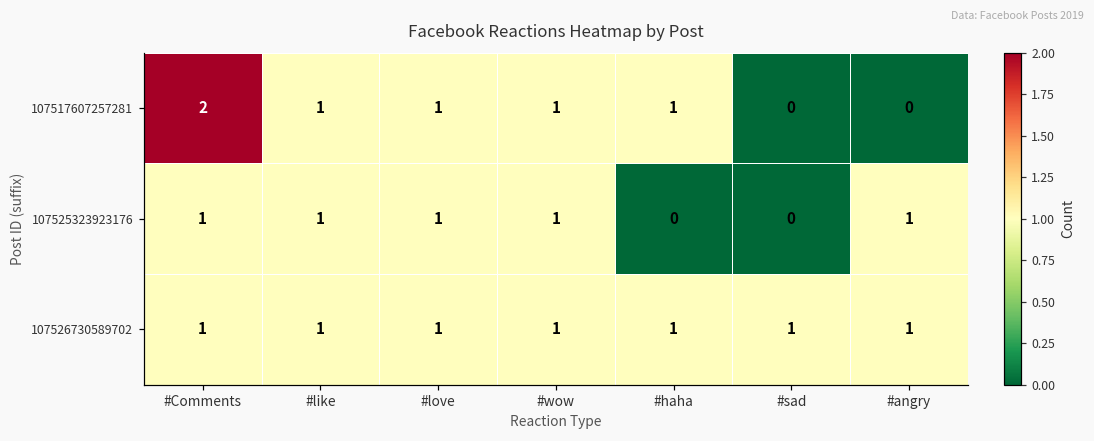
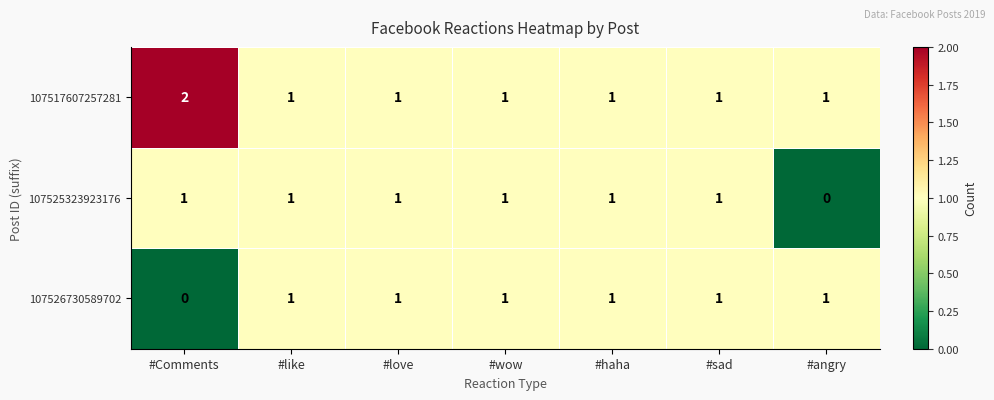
  {
    "107517607257281": {
      "#Comments": 2,
      "#like": 1,
      "#love": 1,
      "#wow": 1,
      "#haha": 1,
-     "#sad": 0,
-     "#angry": 0
+     "#sad": 1,
+     "#angry": 1
    },
    "107525323923176": {
      "#Comments": 1,
      "#like": 1,
      "#love": 1,
      "#wow": 1,
-     "#haha": 0,
-     "#sad": 0,
-     "#angry": 1
+     "#haha": 1,
+     "#sad": 1,
+     "#angry": 0
    },
    "107526730589702": {
-     "#Comments": 1,
+     "#Comments": 0,
      "#like": 1,
      "#love": 1,
      "#wow": 1,
      "#haha": 1,
      "#sad": 1,
      "#angry": 1
    }
  }
